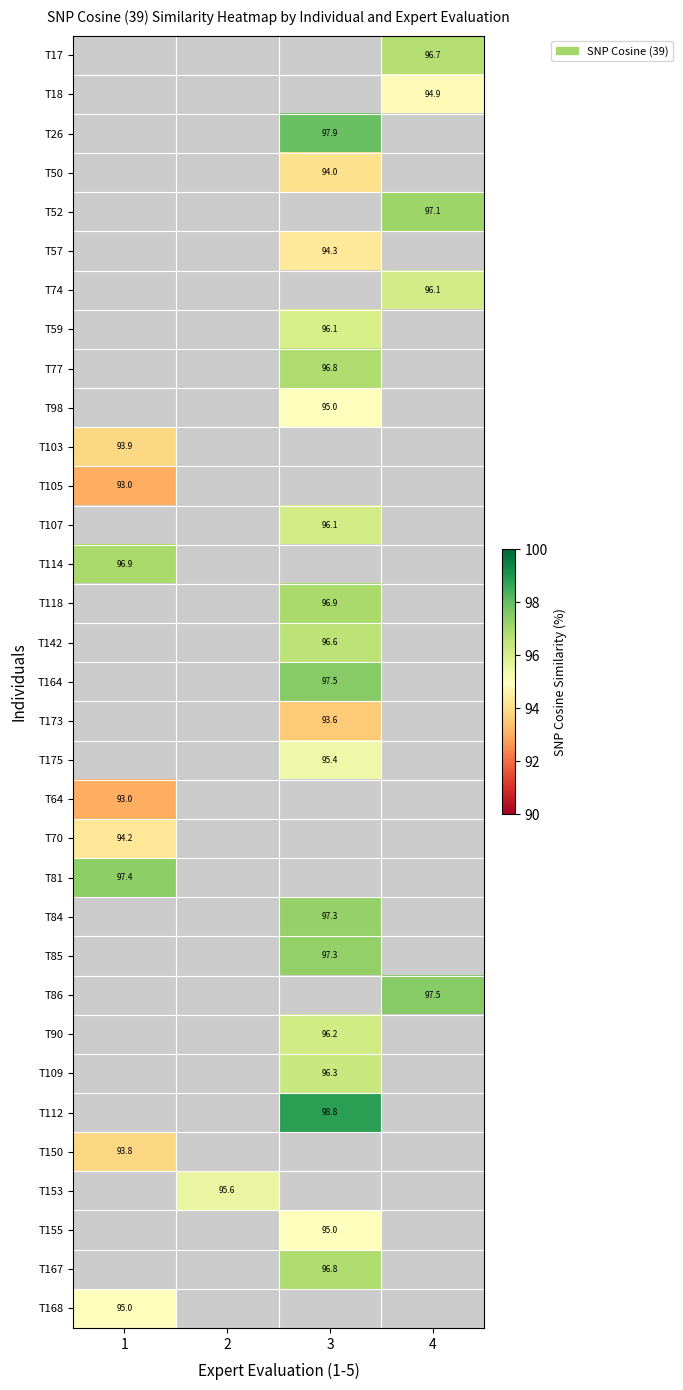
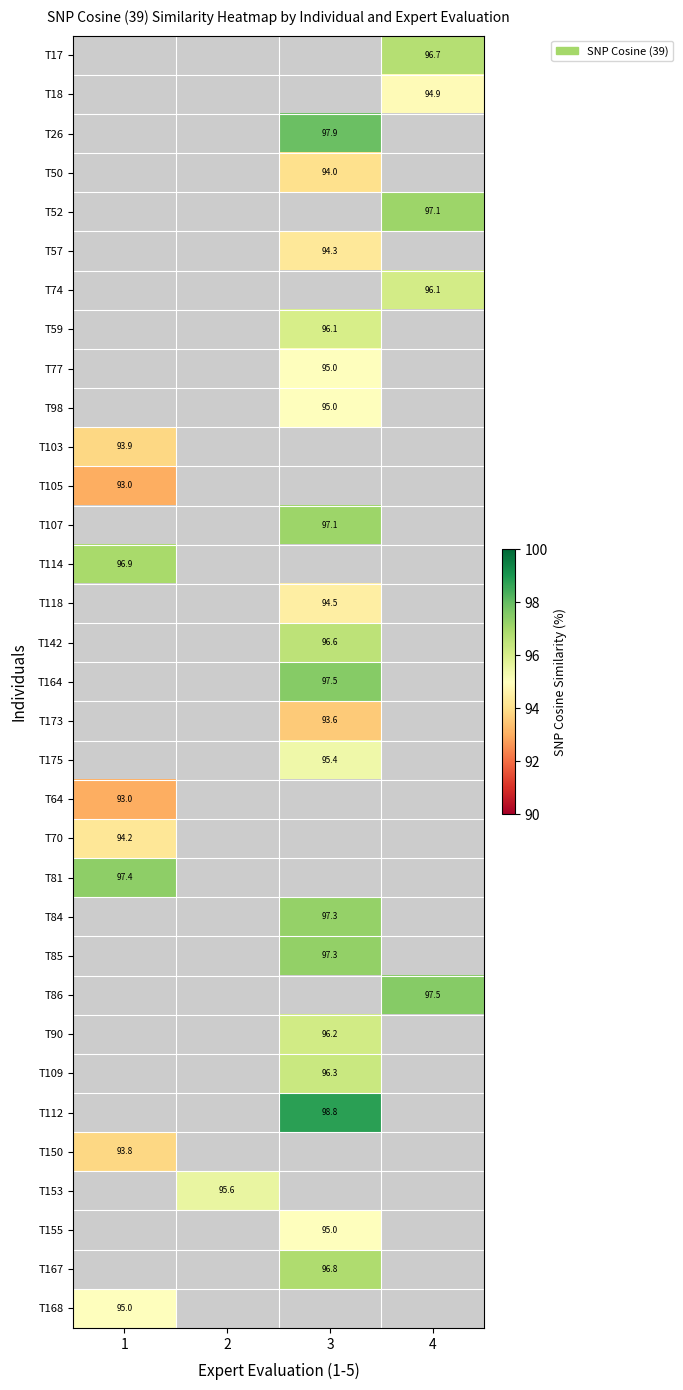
  {
    "T17": {
      "4": 96.7
    },
    "T18": {
      "4": 94.9
    },
    "T26": {
      "3": 97.9
    },
    "T50": {
      "3": 94.0
    },
    "T52": {
      "4": 97.1
    },
    "T57": {
      "3": 94.3
    },
    "T74": {
      "4": 96.1
    },
    "T59": {
      "3": 96.1
    },
    "T77": {
-     "3": 96.8
+     "3": 95.0
    },
    "T98": {
      "3": 95.0
    },
    "T103": {
      "1": 93.9
    },
    "T105": {
      "1": 93.0
    },
    "T107": {
-     "3": 96.1
+     "3": 97.1
    },
    "T114": {
      "1": 96.9
    },
    "T118": {
-     "3": 96.9
+     "3": 94.5
    },
    "T142": {
      "3": 96.6
    },
    "T164": {
      "3": 97.5
    },
    "T173": {
      "3": 93.6
    },
    "T175": {
      "3": 95.4
    },
    "T64": {
      "1": 93.0
    },
    "T70": {
      "1": 94.2
    },
    "T81": {
      "1": 97.4
    },
    "T84": {
      "3": 97.3
    },
    "T85": {
      "3": 97.3
    },
    "T86": {
      "4": 97.5
    },
    "T90": {
      "3": 96.2
    },
    "T109": {
      "3": 96.3
    },
    "T112": {
      "3": 98.8
    },
    "T150": {
      "1": 93.8
    },
    "T153": {
      "2": 95.6
    },
    "T155": {
      "3": 95.0
    },
    "T167": {
      "3": 96.8
    },
    "T168": {
      "1": 95.0
    }
  }
